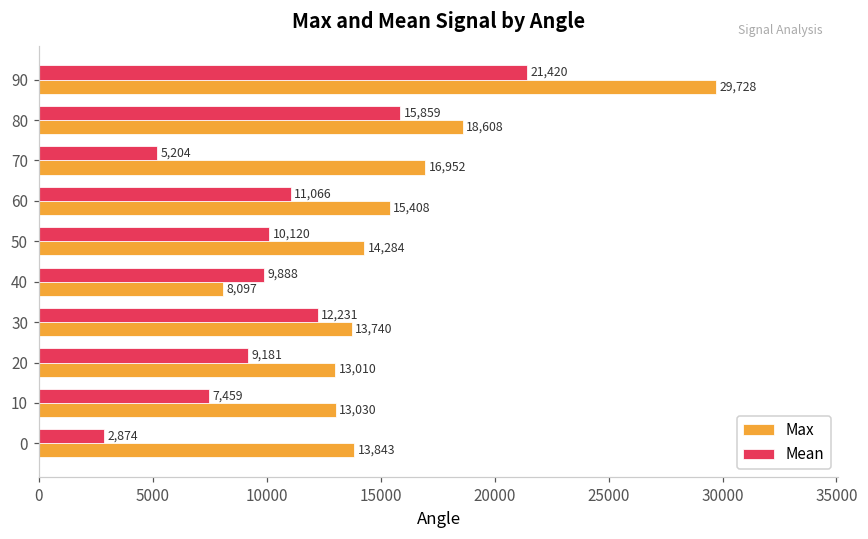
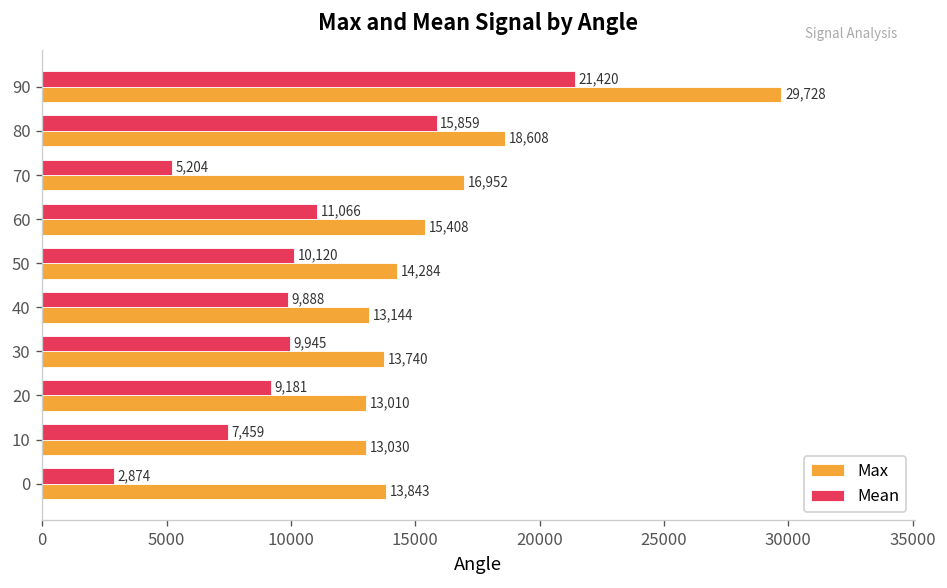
  {
    "Max": {
      "90": "29,728",
      "80": "18,608",
      "70": "16,952",
      "60": "15,408",
      "50": "14,284",
-     "40": "8,097",
+     "40": "13,144",
      "30": "13,740",
      "20": "13,010",
      "10": "13,030",
      "0": "13,843"
    },
    "Mean": {
      "90": "21,420",
      "80": "15,859",
      "70": "5,204",
      "60": "11,066",
      "50": "10,120",
      "40": "9,888",
-     "30": "12,231",
+     "30": "9,945",
      "20": "9,181",
      "10": "7,459",
      "0": "2,874"
    }
  }
